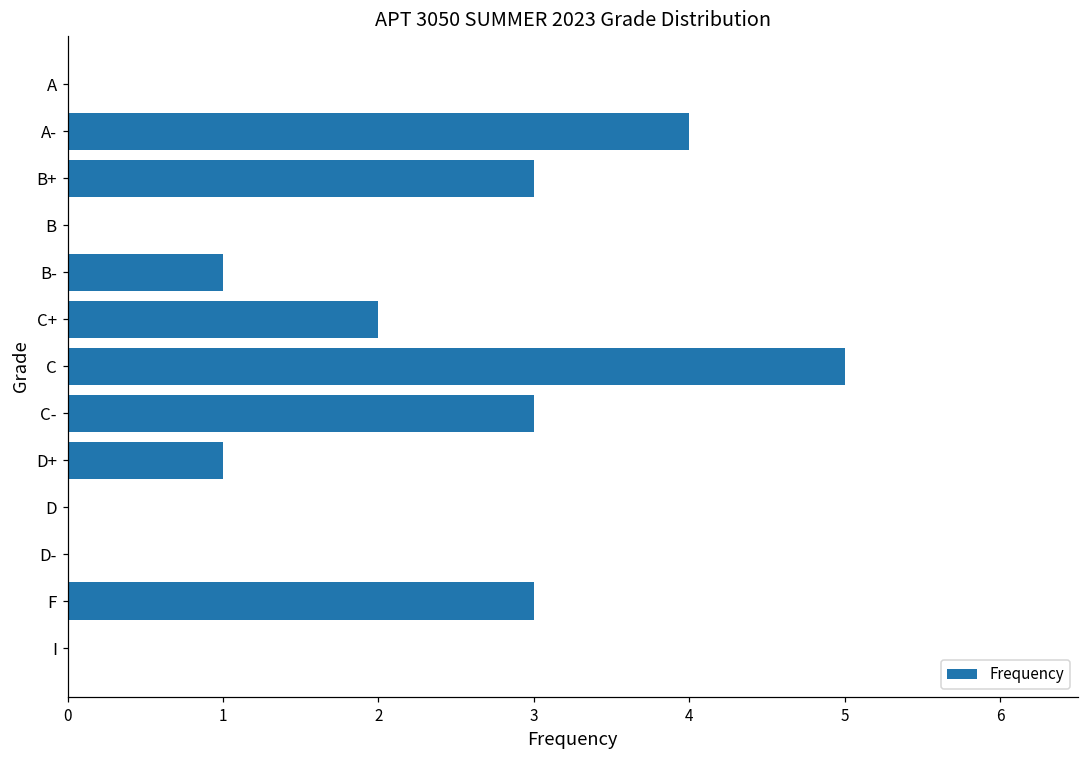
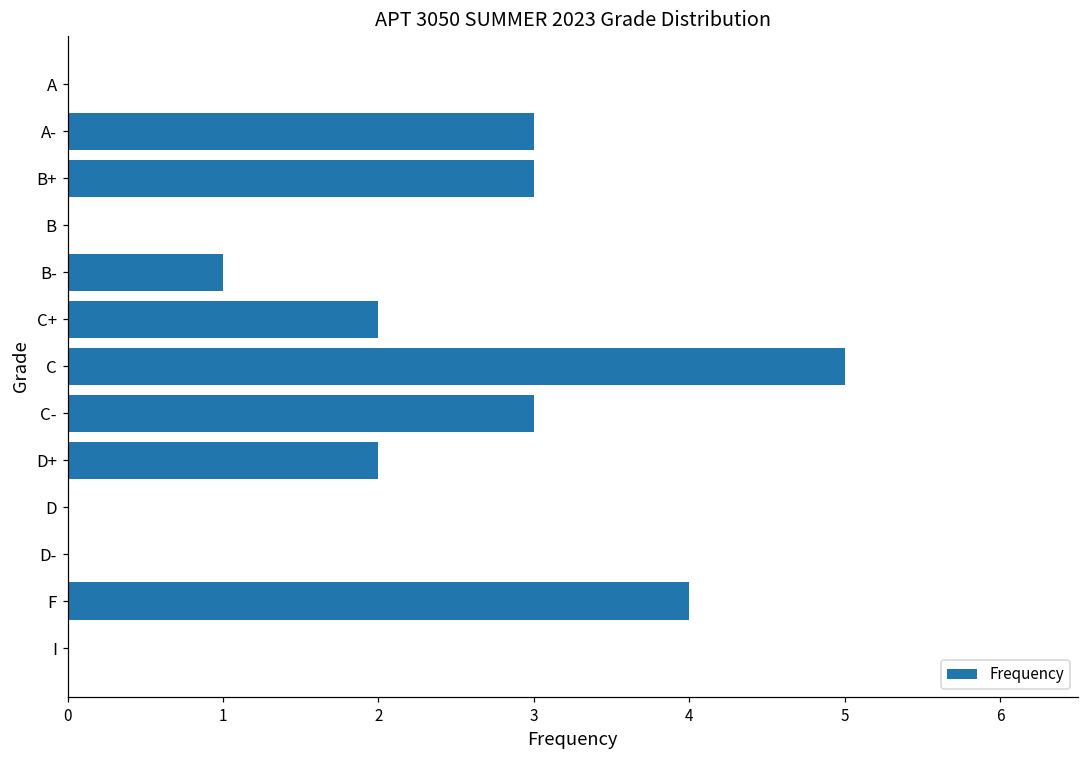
  {
    "A": 0,
-   "A-": 4,
+   "A-": 3,
    "B+": 3,
    "B": 0,
    "B-": 1,
    "C+": 2,
    "C": 5,
    "C-": 3,
-   "D+": 1,
+   "D+": 2,
    "D": 0,
    "D-": 0,
-   "F": 3,
+   "F": 4,
    "I": 0
  }
